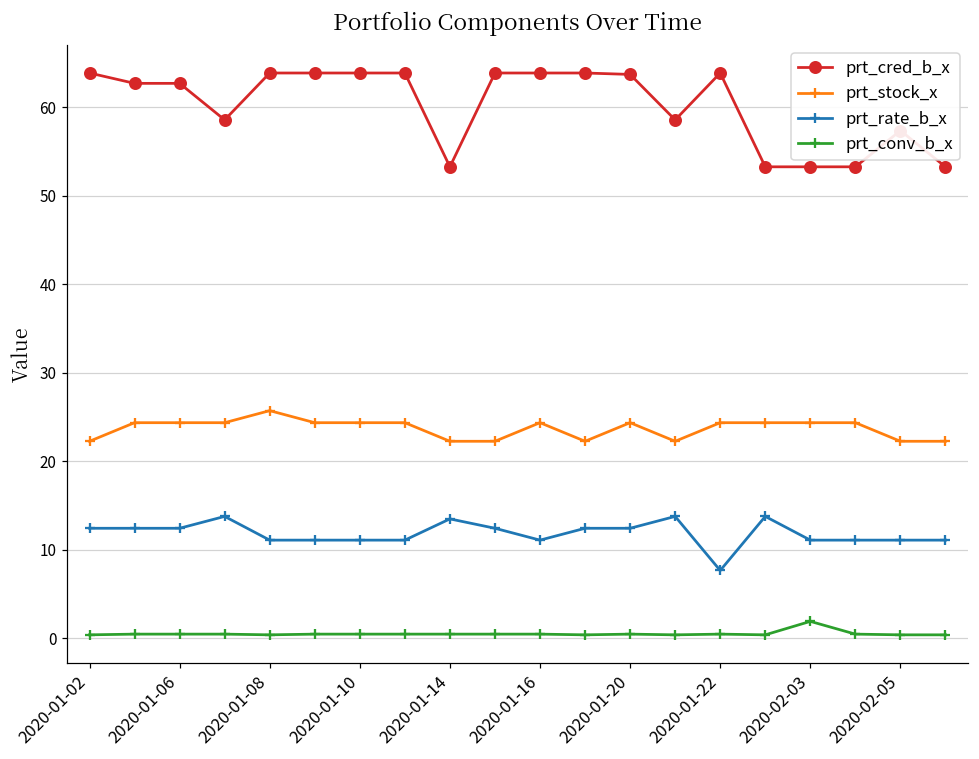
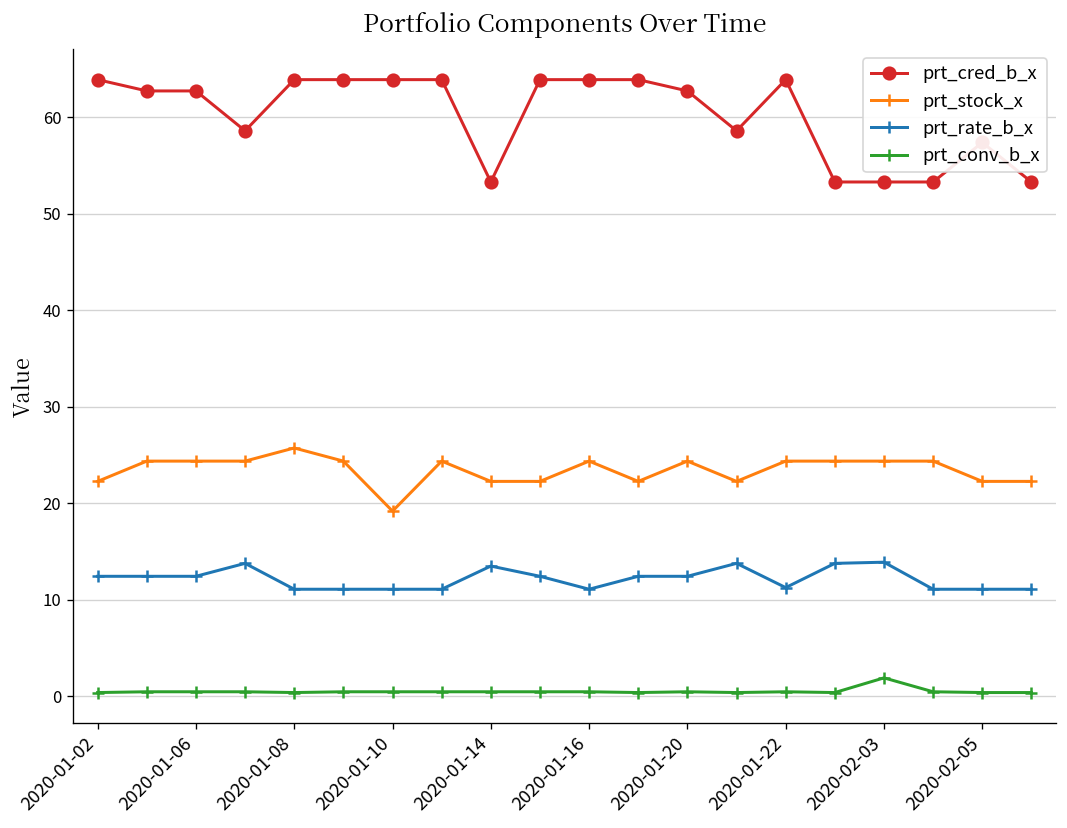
  {
    "prt_cred_b_x": {
      "2020-01-02": 64,
      "2020-01-06": 63,
      "2020-01-08": 64,
      "2020-01-10": 64,
      "2020-01-14": 53,
      "2020-01-16": 64,
-     "2020-01-20": 64,
+     "2020-01-20": 63,
      "2020-01-22": 64,
      "2020-02-03": 53
    },
    "prt_stock_x": {
      "2020-01-02": 22,
      "2020-01-06": 24,
      "2020-01-08": 26,
-     "2020-01-10": 24,
+     "2020-01-10": 19,
      "2020-01-14": 22,
      "2020-01-16": 24,
      "2020-01-20": 24,
      "2020-01-22": 24,
      "2020-02-03": 24,
      "2020-02-05": 22
    },
    "prt_rate_b_x": {
      "2020-01-02": 12,
      "2020-01-06": 12,
      "2020-01-08": 11,
      "2020-01-10": 11,
      "2020-01-14": 14,
      "2020-01-16": 11,
      "2020-01-20": 12,
-     "2020-01-22": 8,
-     "2020-02-03": 11,
+     "2020-01-22": 11,
+     "2020-02-03": 14,
      "2020-02-05": 11
    },
    "prt_conv_b_x": {
      "2020-01-02": 0,
      "2020-01-06": 0,
      "2020-01-08": 0,
      "2020-01-10": 0,
      "2020-01-14": 0,
      "2020-01-16": 0,
      "2020-01-20": 0,
      "2020-01-22": 0,
      "2020-02-03": 2,
      "2020-02-05": 0
    }
  }
